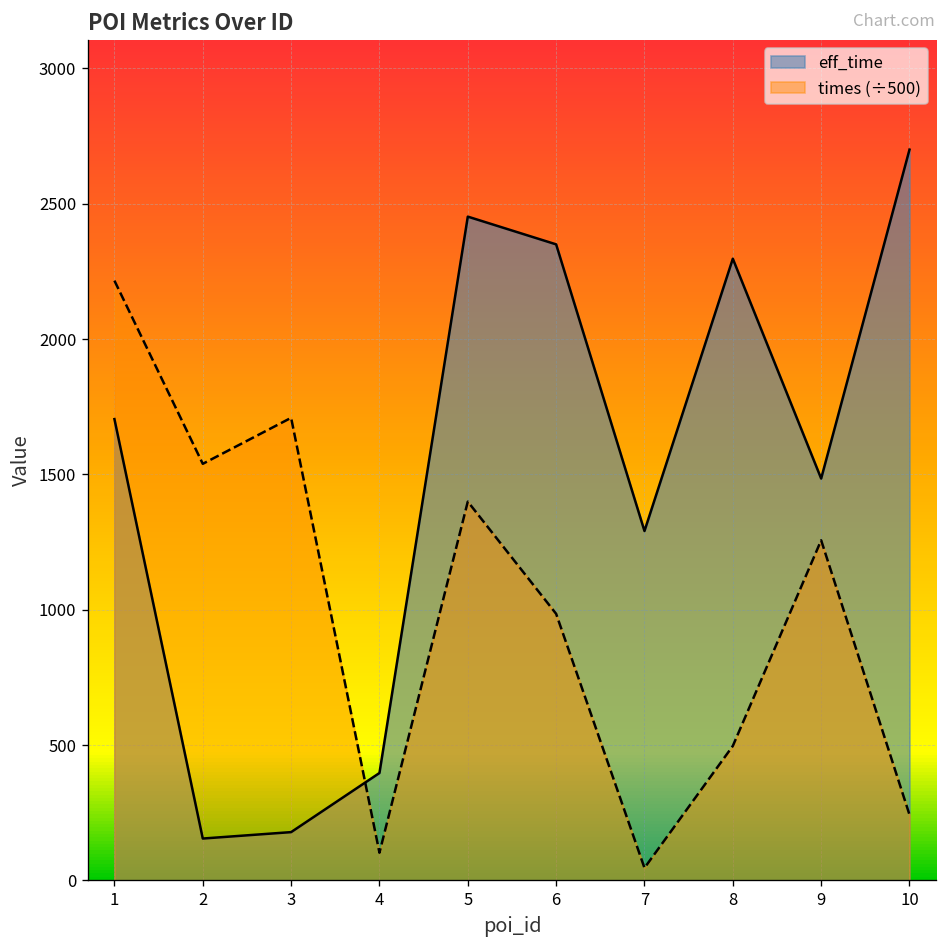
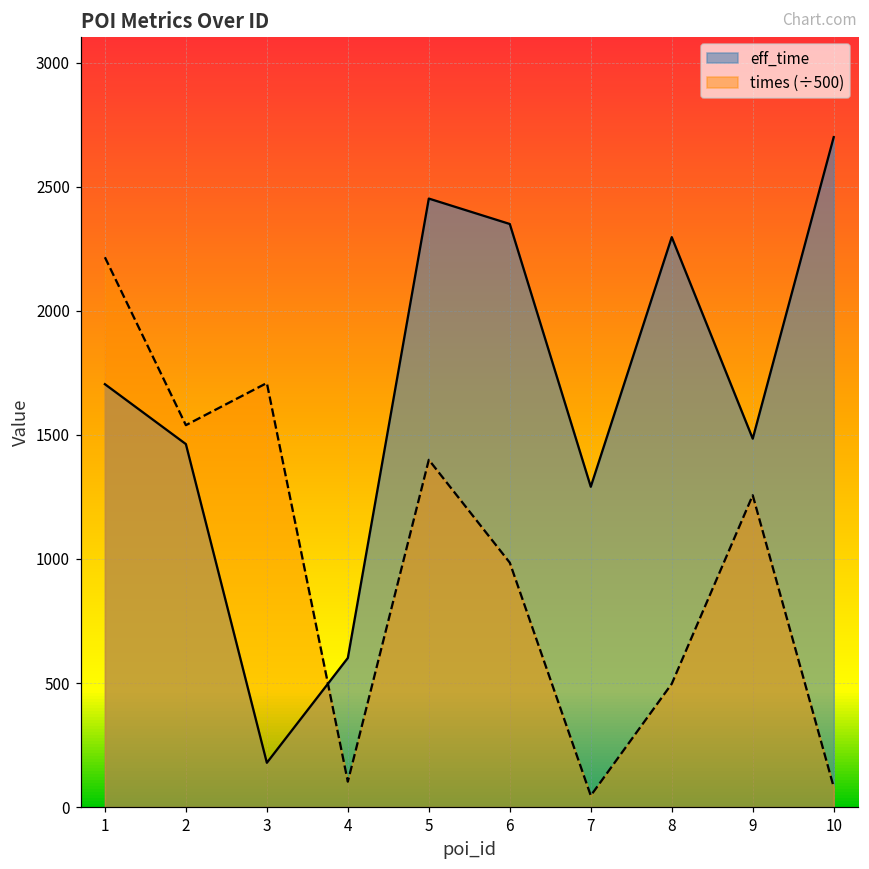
  {
    "eff_time": {
      "1": 1700,
-     "2": 150,
+     "2": 1460,
      "3": 180,
-     "4": 400,
+     "4": 600,
      "5": 2450,
      "6": 2350,
      "7": 1290,
      "8": 2300,
      "9": 1480,
      "10": 2700
    },
    "times (÷500)": {
      "1": 2220,
      "2": 1540,
      "3": 1710,
      "4": 100,
      "5": 1400,
      "6": 990,
      "7": 50,
      "8": 500,
      "9": 1260,
-     "10": 240
+     "10": 80
    }
  }
